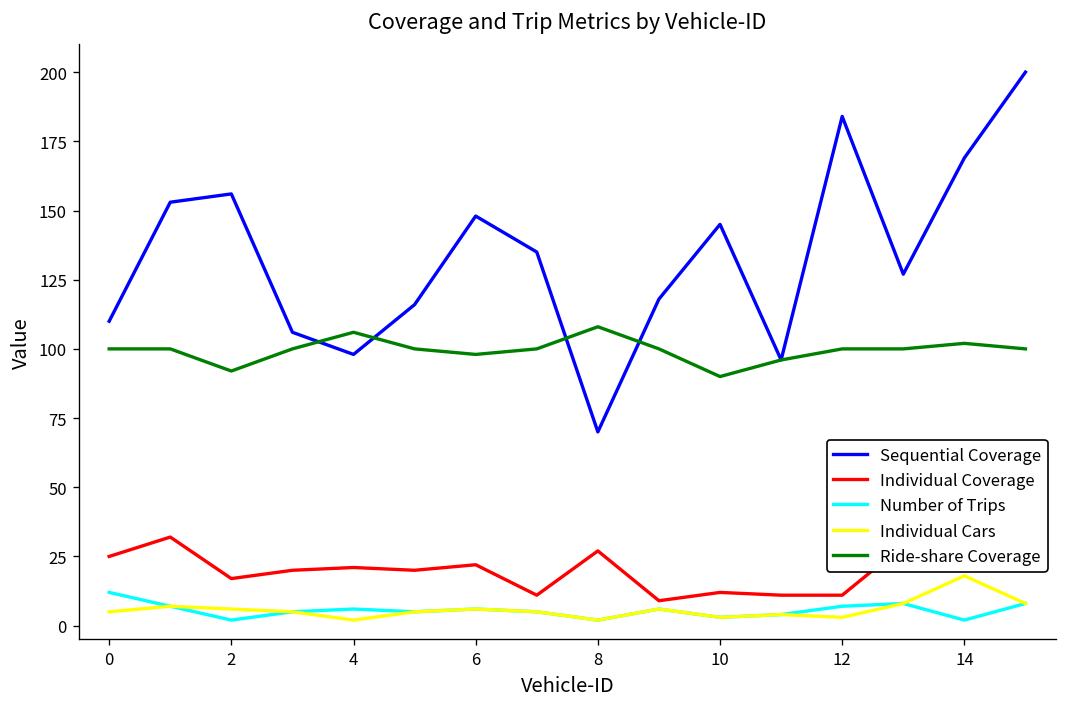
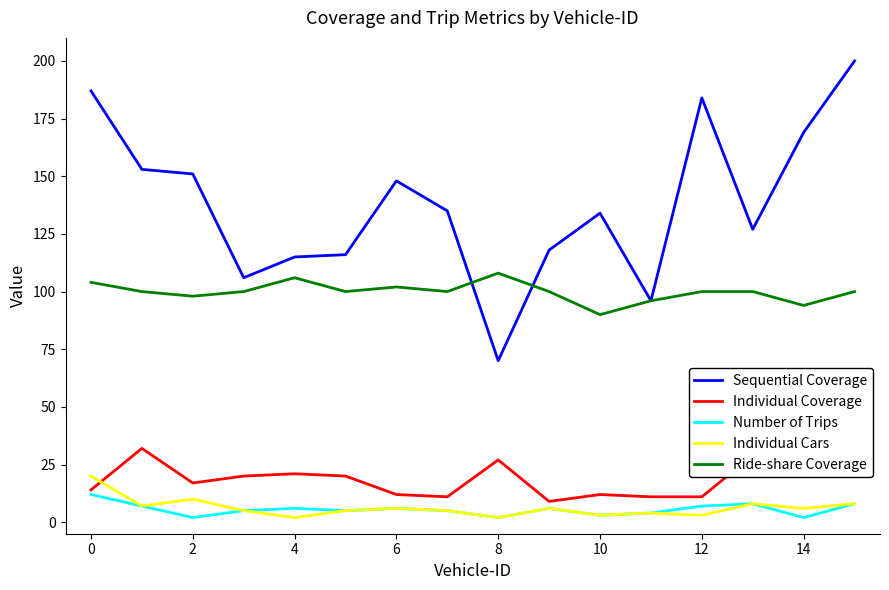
  {
    "Sequential Coverage": {
-     "0": 110,
-     "2": 156,
-     "4": 98,
+     "0": 187,
+     "2": 151,
+     "4": 115,
      "6": 148,
      "8": 70,
-     "10": 145,
+     "10": 134,
      "12": 184,
      "14": 169
    },
    "Individual Coverage": {
-     "0": 25,
+     "0": 14,
      "2": 17,
      "4": 21,
-     "6": 22,
+     "6": 12,
      "8": 27,
      "10": 12,
      "12": 11
    },
    "Number of Trips": {
      "0": 12,
      "2": 2,
      "4": 6,
      "12": 7,
      "14": 2
    },
    "Individual Cars": {
-     "0": 5,
-     "2": 6,
+     "0": 20,
+     "2": 10,
      "4": 2,
      "12": 3,
-     "14": 18
+     "14": 6
    },
    "Ride-share Coverage": {
-     "0": 100,
-     "2": 92,
+     "0": 104,
+     "2": 98,
      "4": 106,
-     "6": 98,
+     "6": 102,
      "8": 108,
      "10": 90,
      "12": 100,
-     "14": 102
+     "14": 94
    }
  }
